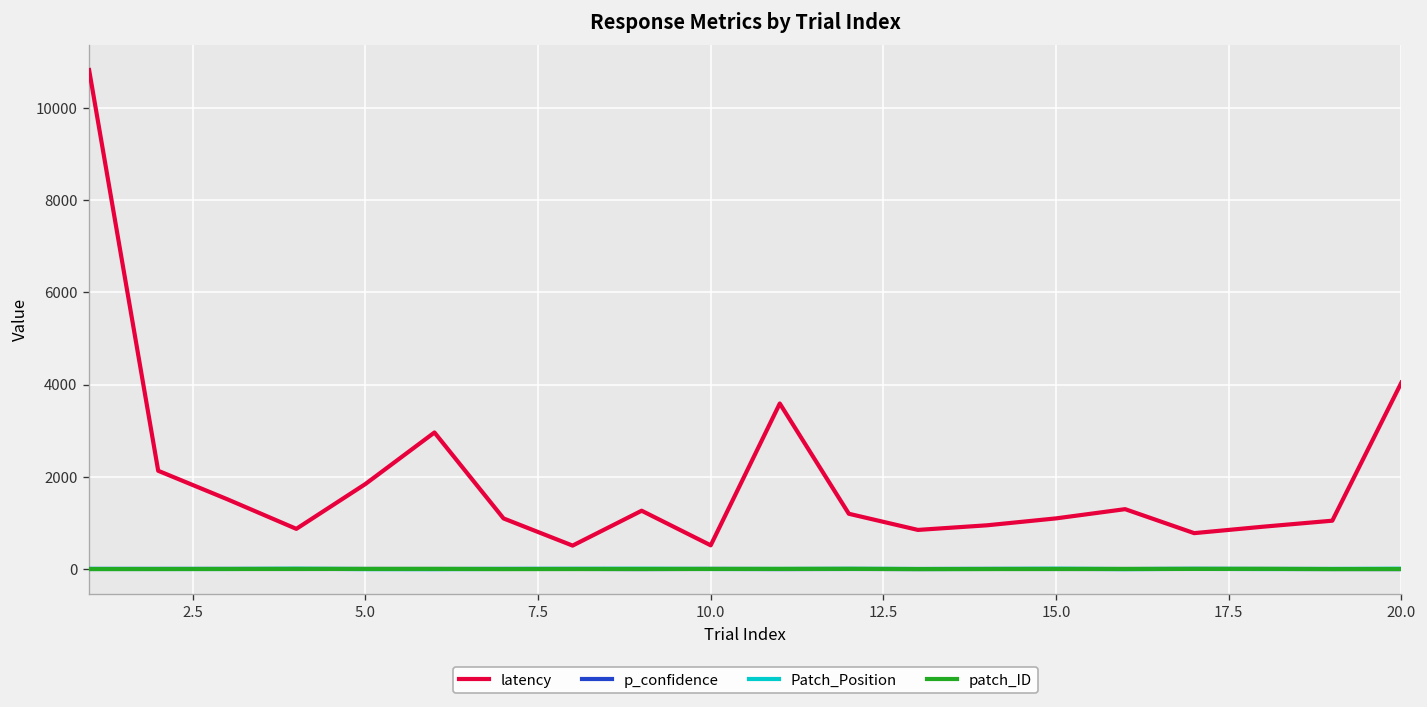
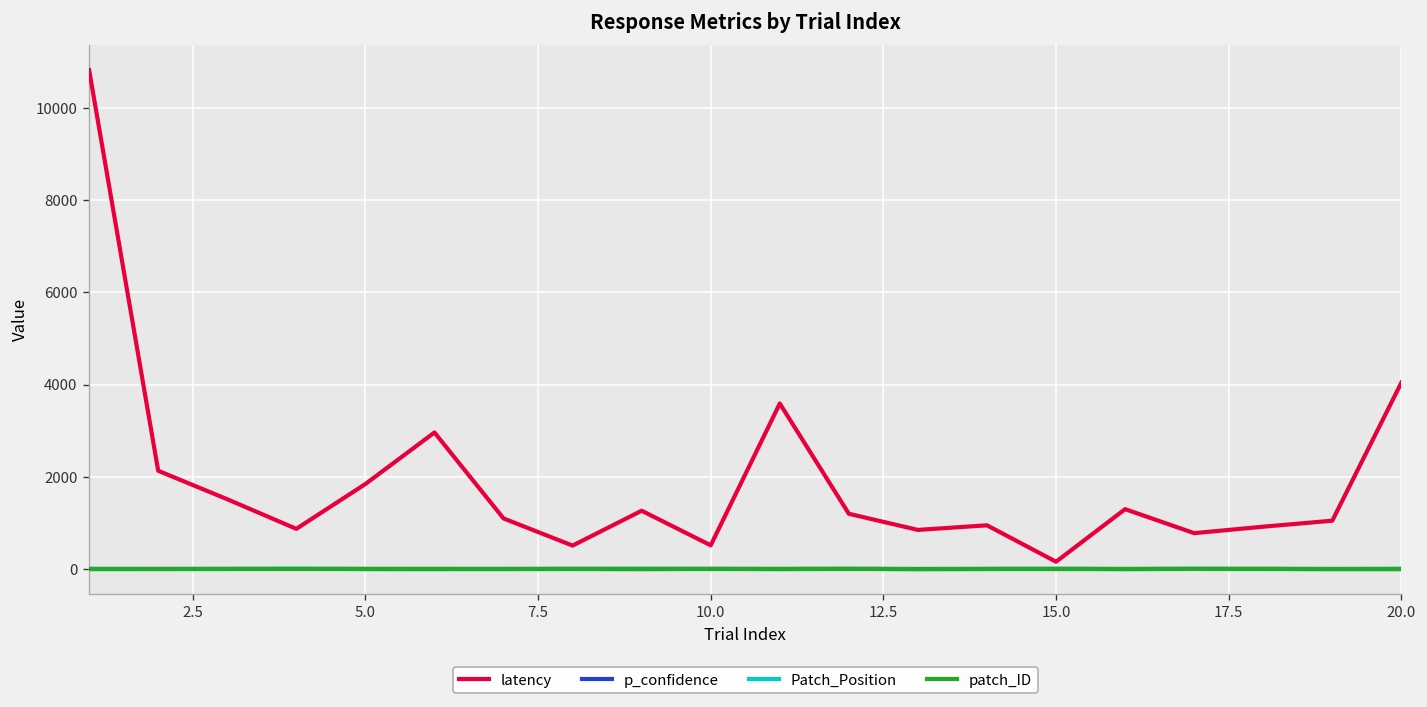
  {
    "latency": {
      "5.0": 1800,
      "10.0": 500,
-     "15.0": 1100,
+     "15.0": 200,
      "20.0": 4000
    },
    "patch_ID": {
      "5.0": 0,
      "10.0": 0,
      "15.0": 0,
      "20.0": 0
    }
  }
